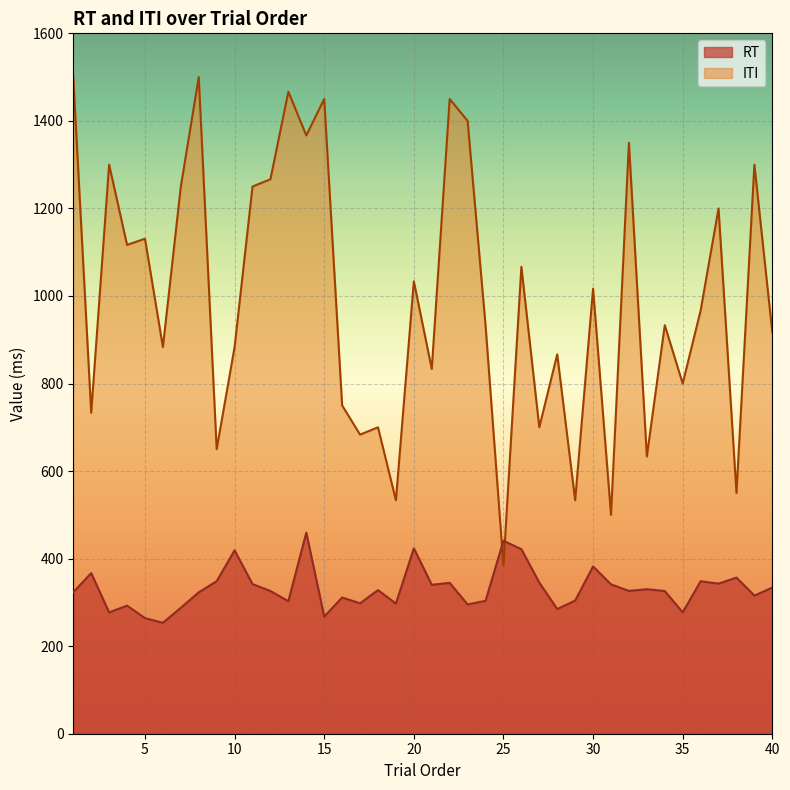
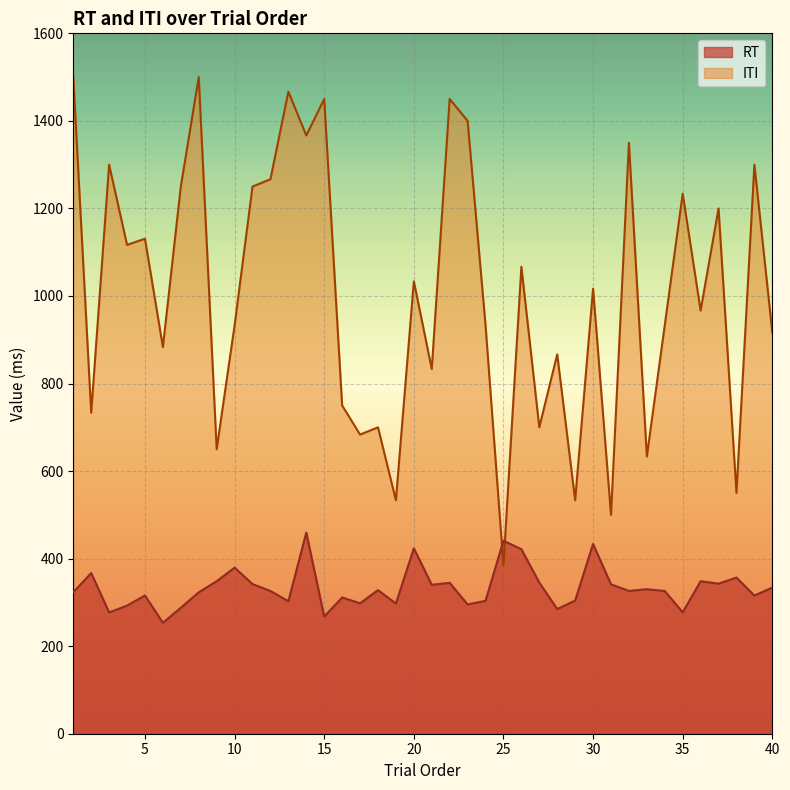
  {
    "RT": {
-     "5": 260,
-     "10": 420,
+     "5": 320,
+     "10": 380,
      "15": 270,
      "20": 420,
      "25": 440,
-     "30": 380,
+     "30": 430,
      "35": 280,
      "40": 330
    },
    "ITI": {
      "5": 1130,
-     "10": 880,
+     "10": 930,
      "15": 1450,
      "20": 1030,
      "25": 380,
      "30": 1020,
-     "35": 800,
+     "35": 1230,
      "40": 920
    }
  }
